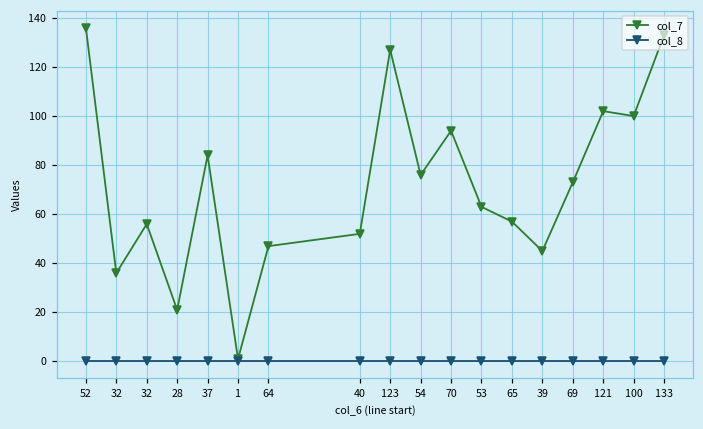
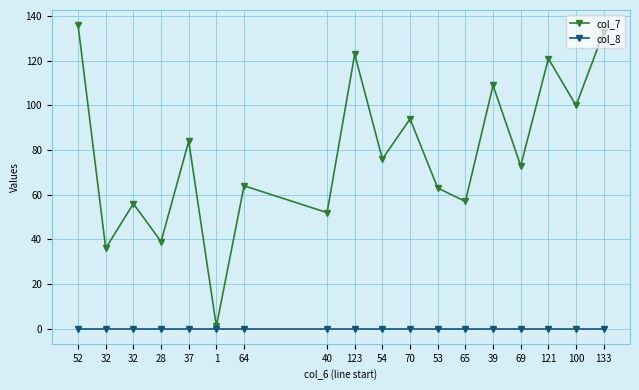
  {
    "col_7": {
      "52": 136,
-     "28": 21,
+     "28": 39,
      "37": 84,
-     "64": 47,
+     "64": 64,
      "40": 52,
-     "123": 127,
+     "123": 123,
      "54": 76,
      "70": 94,
      "53": 63,
      "65": 57,
-     "39": 45,
+     "39": 109,
      "69": 73,
-     "121": 102,
+     "121": 121,
      "100": 100
    },
    "col_8": {
      "52": 0,
      "28": 0,
      "37": 0,
      "64": 0,
      "40": 0,
      "123": 0,
      "54": 0,
      "70": 0,
      "53": 0,
      "65": 0,
      "39": 0,
      "69": 0,
      "121": 0,
      "100": 0,
      "133": 0
    }
  }
